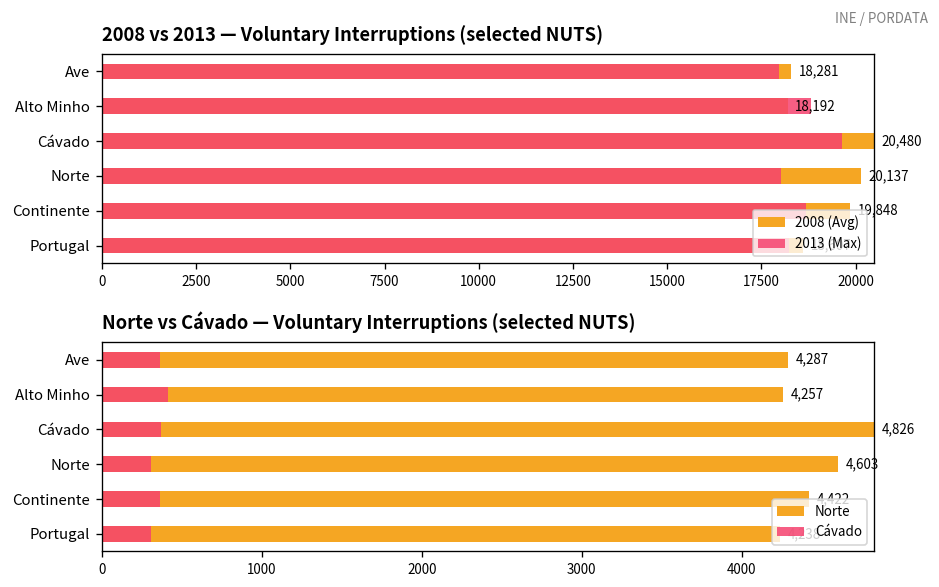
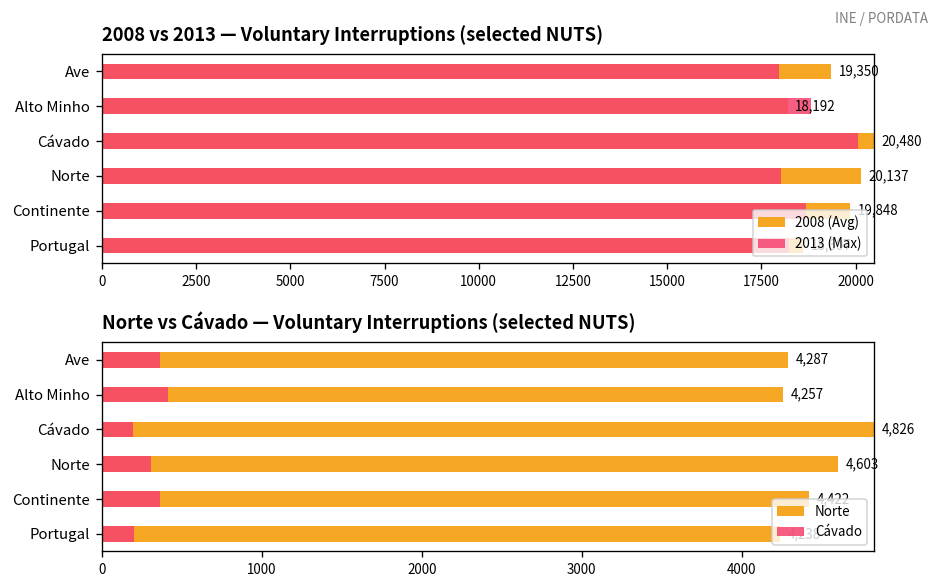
  {
    "2008 vs 2013 — Voluntary Interruptions (selected NUTS)": {
      "2008 (Avg)": {
-       "Ave": "18,281",
+       "Ave": "19,350",
        "Cávado": "20,480",
        "Norte": "20,137"
      },
      "2013 (Max)": {
-       "Cávado": "19600"
+       "Cávado": "20000"
      }
    },
    "Norte vs Cávado — Voluntary Interruptions (selected NUTS)": {
      "Norte": {
        "Ave": "4,287",
        "Alto Minho": "4,257",
        "Cávado": "4,826",
        "Norte": "4,603"
      },
      "Cávado": {
-       "Cávado": "370",
-       "Portugal": "310"
+       "Cávado": "200",
+       "Portugal": "200"
      }
    }
  }
